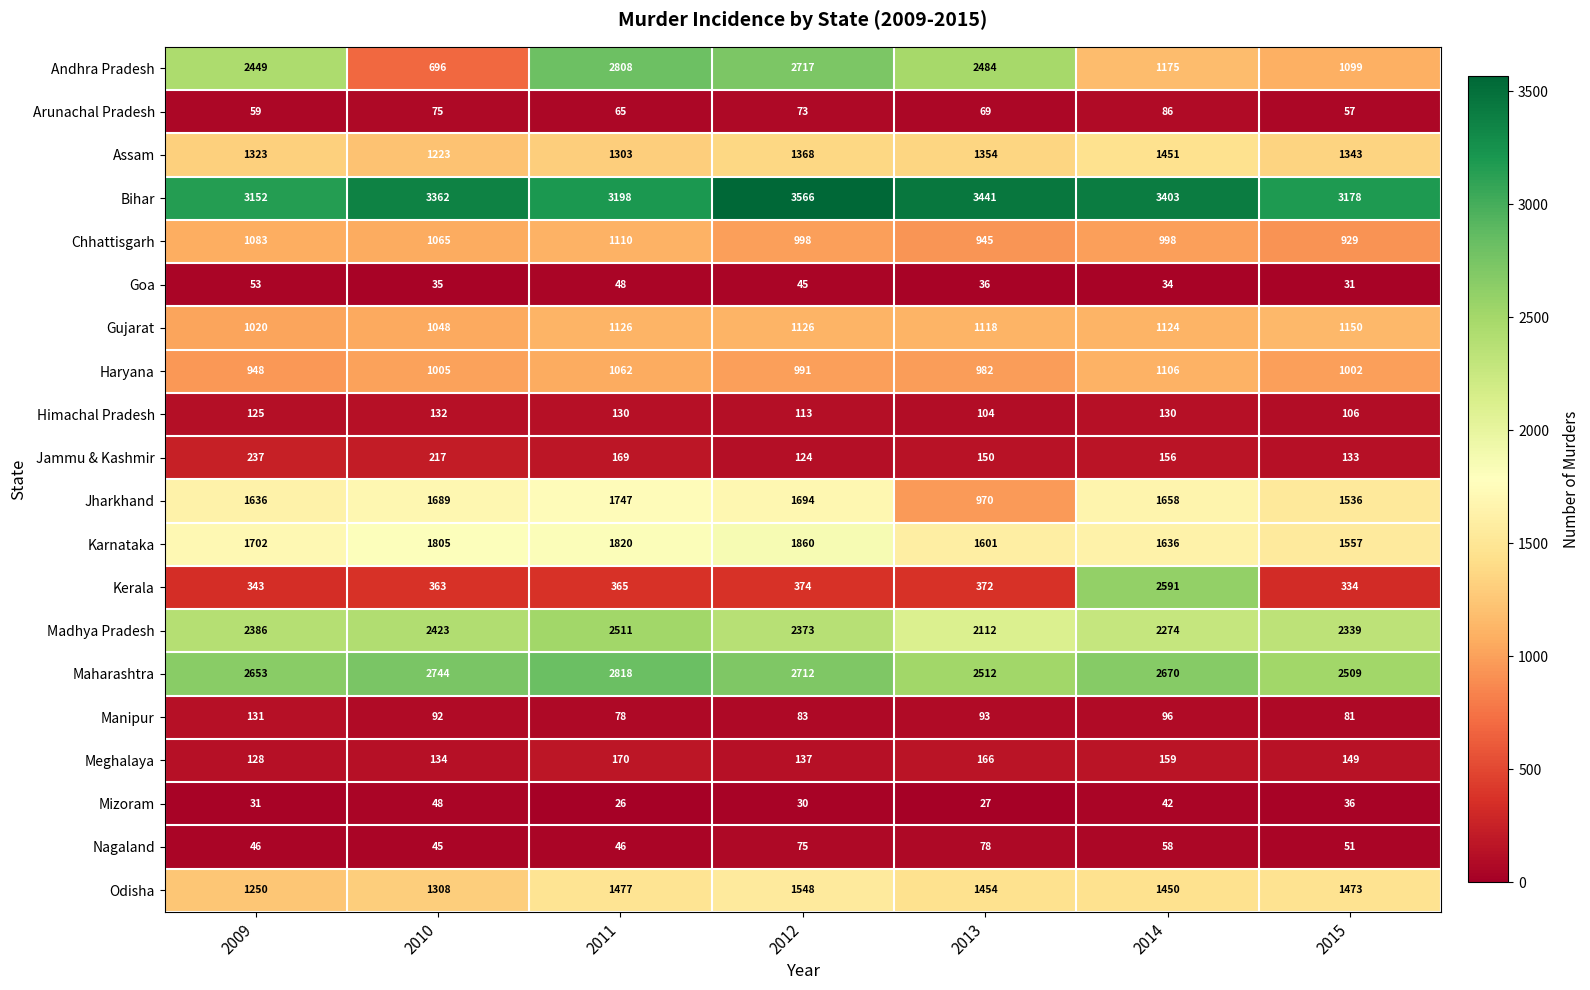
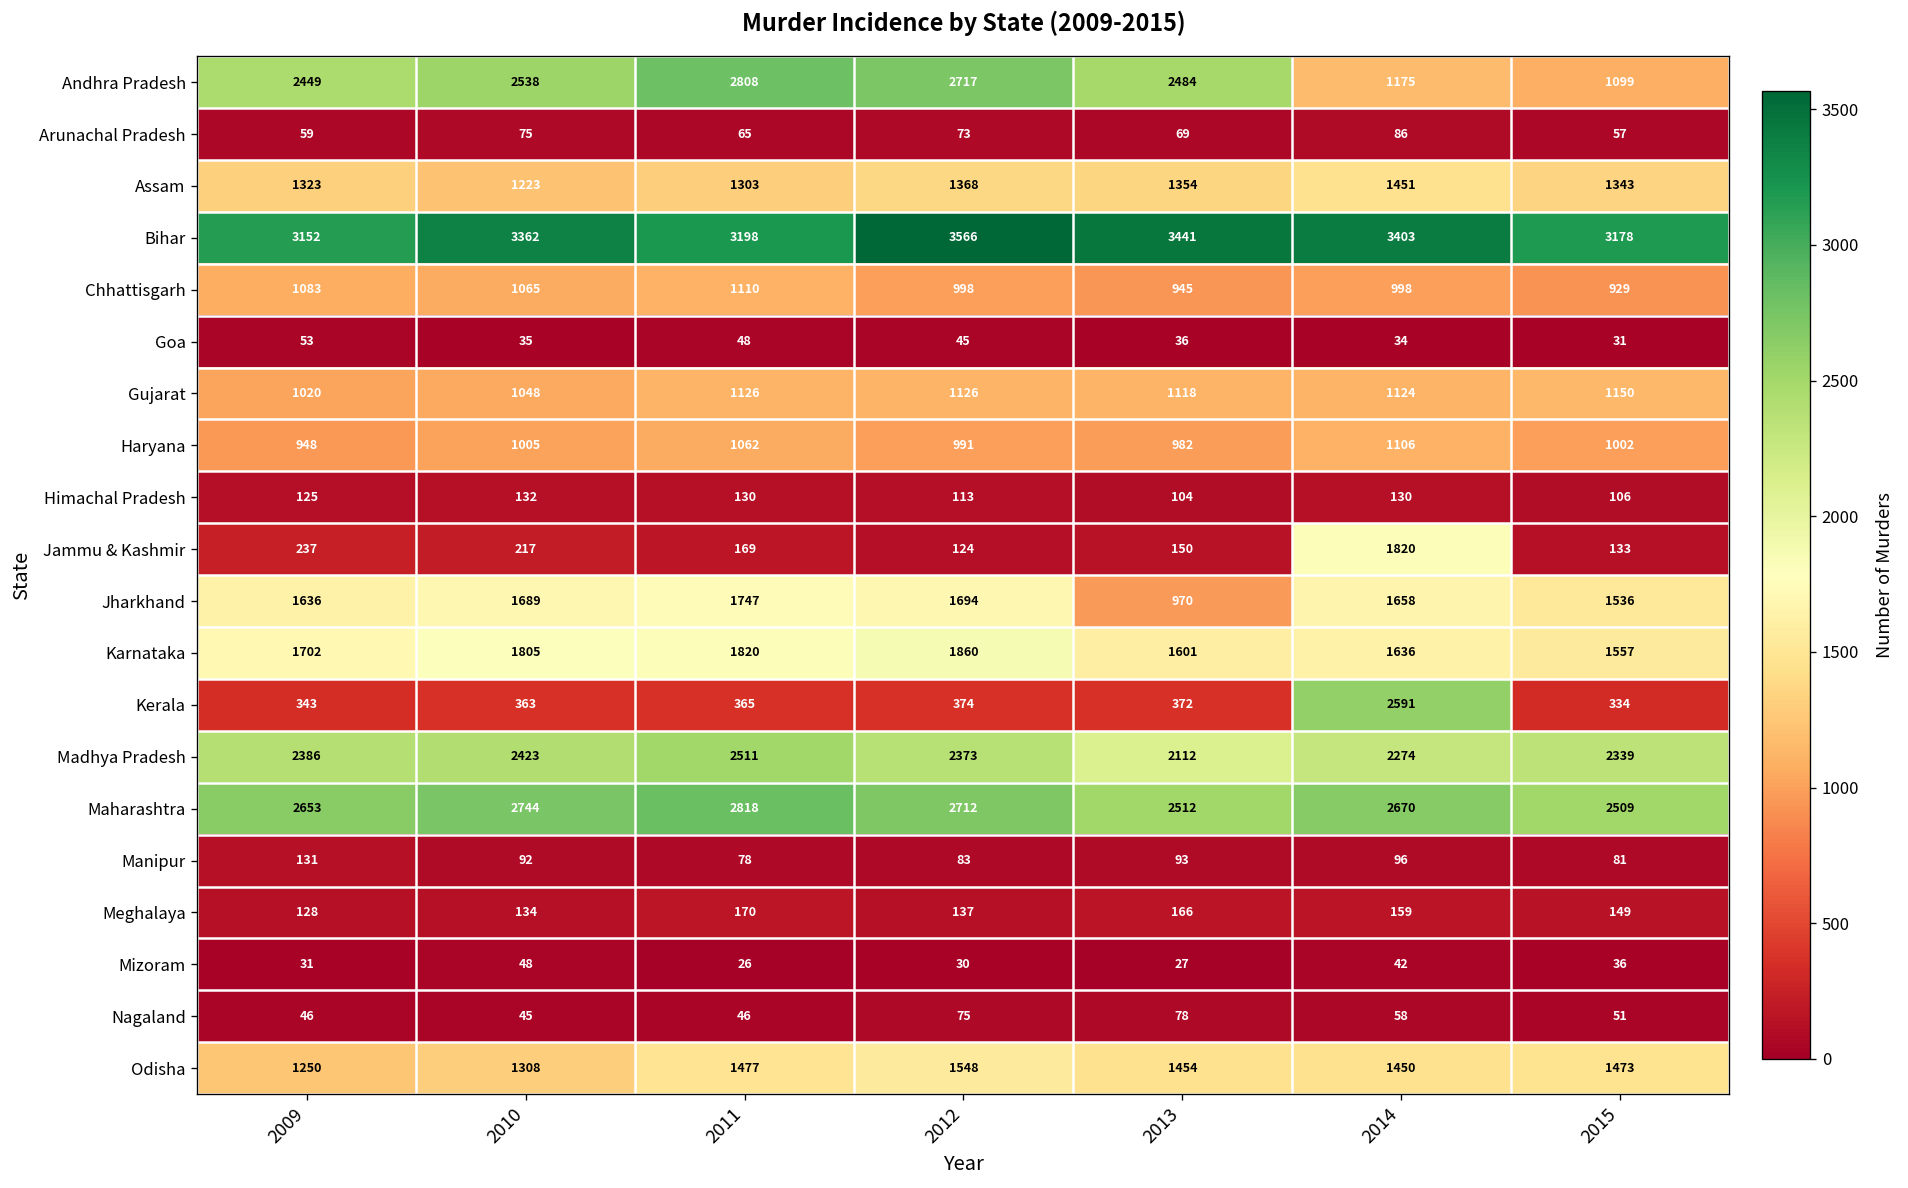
  {
    "Andhra Pradesh": {
      "2009": 2449,
-     "2010": 696,
+     "2010": 2538,
      "2011": 2808,
      "2012": 2717,
      "2013": 2484,
      "2014": 1175,
      "2015": 1099
    },
    "Arunachal Pradesh": {
      "2009": 59,
      "2010": 75,
      "2011": 65,
      "2012": 73,
      "2013": 69,
      "2014": 86,
      "2015": 57
    },
    "Assam": {
      "2009": 1323,
      "2010": 1223,
      "2011": 1303,
      "2012": 1368,
      "2013": 1354,
      "2014": 1451,
      "2015": 1343
    },
    "Bihar": {
      "2009": 3152,
      "2010": 3362,
      "2011": 3198,
      "2012": 3566,
      "2013": 3441,
      "2014": 3403,
      "2015": 3178
    },
    "Chhattisgarh": {
      "2009": 1083,
      "2010": 1065,
      "2011": 1110,
      "2012": 998,
      "2013": 945,
      "2014": 998,
      "2015": 929
    },
    "Goa": {
      "2009": 53,
      "2010": 35,
      "2011": 48,
      "2012": 45,
      "2013": 36,
      "2014": 34,
      "2015": 31
    },
    "Gujarat": {
      "2009": 1020,
      "2010": 1048,
      "2011": 1126,
      "2012": 1126,
      "2013": 1118,
      "2014": 1124,
      "2015": 1150
    },
    "Haryana": {
      "2009": 948,
      "2010": 1005,
      "2011": 1062,
      "2012": 991,
      "2013": 982,
      "2014": 1106,
      "2015": 1002
    },
    "Himachal Pradesh": {
      "2009": 125,
      "2010": 132,
      "2011": 130,
      "2012": 113,
      "2013": 104,
      "2014": 130,
      "2015": 106
    },
    "Jammu & Kashmir": {
      "2009": 237,
      "2010": 217,
      "2011": 169,
      "2012": 124,
      "2013": 150,
-     "2014": 156,
+     "2014": 1820,
      "2015": 133
    },
    "Jharkhand": {
      "2009": 1636,
      "2010": 1689,
      "2011": 1747,
      "2012": 1694,
      "2013": 970,
      "2014": 1658,
      "2015": 1536
    },
    "Karnataka": {
      "2009": 1702,
      "2010": 1805,
      "2011": 1820,
      "2012": 1860,
      "2013": 1601,
      "2014": 1636,
      "2015": 1557
    },
    "Kerala": {
      "2009": 343,
      "2010": 363,
      "2011": 365,
      "2012": 374,
      "2013": 372,
      "2014": 2591,
      "2015": 334
    },
    "Madhya Pradesh": {
      "2009": 2386,
      "2010": 2423,
      "2011": 2511,
      "2012": 2373,
      "2013": 2112,
      "2014": 2274,
      "2015": 2339
    },
    "Maharashtra": {
      "2009": 2653,
      "2010": 2744,
      "2011": 2818,
      "2012": 2712,
      "2013": 2512,
      "2014": 2670,
      "2015": 2509
    },
    "Manipur": {
      "2009": 131,
      "2010": 92,
      "2011": 78,
      "2012": 83,
      "2013": 93,
      "2014": 96,
      "2015": 81
    },
    "Meghalaya": {
      "2009": 128,
      "2010": 134,
      "2011": 170,
      "2012": 137,
      "2013": 166,
      "2014": 159,
      "2015": 149
    },
    "Mizoram": {
      "2009": 31,
      "2010": 48,
      "2011": 26,
      "2012": 30,
      "2013": 27,
      "2014": 42,
      "2015": 36
    },
    "Nagaland": {
      "2009": 46,
      "2010": 45,
      "2011": 46,
      "2012": 75,
      "2013": 78,
      "2014": 58,
      "2015": 51
    },
    "Odisha": {
      "2009": 1250,
      "2010": 1308,
      "2011": 1477,
      "2012": 1548,
      "2013": 1454,
      "2014": 1450,
      "2015": 1473
    }
  }
